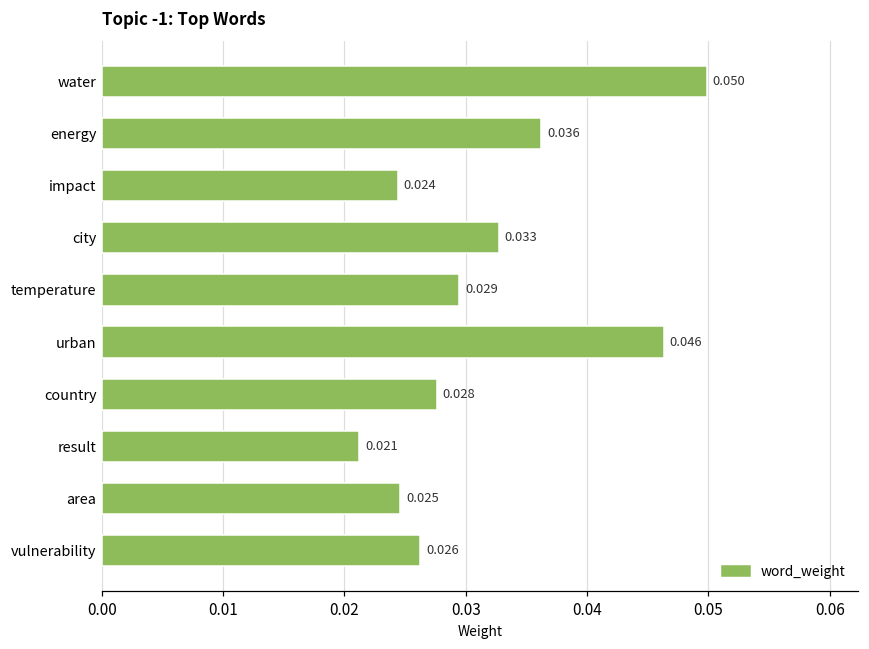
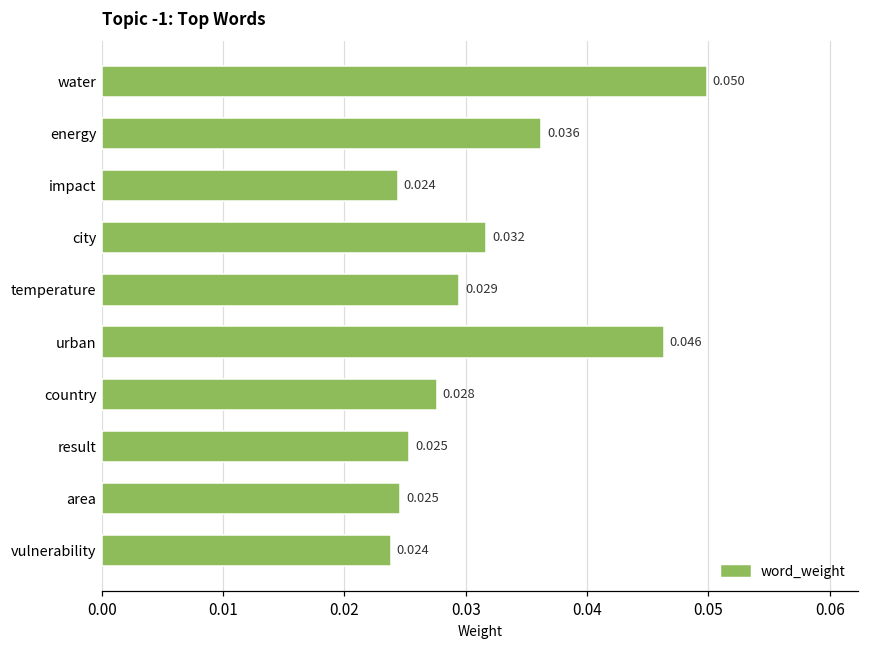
  {
    "water": 0.050,
    "energy": 0.036,
    "impact": 0.024,
-   "city": 0.033,
+   "city": 0.032,
    "temperature": 0.029,
    "urban": 0.046,
    "country": 0.028,
-   "result": 0.021,
+   "result": 0.025,
    "area": 0.025,
-   "vulnerability": 0.026
+   "vulnerability": 0.024
  }
